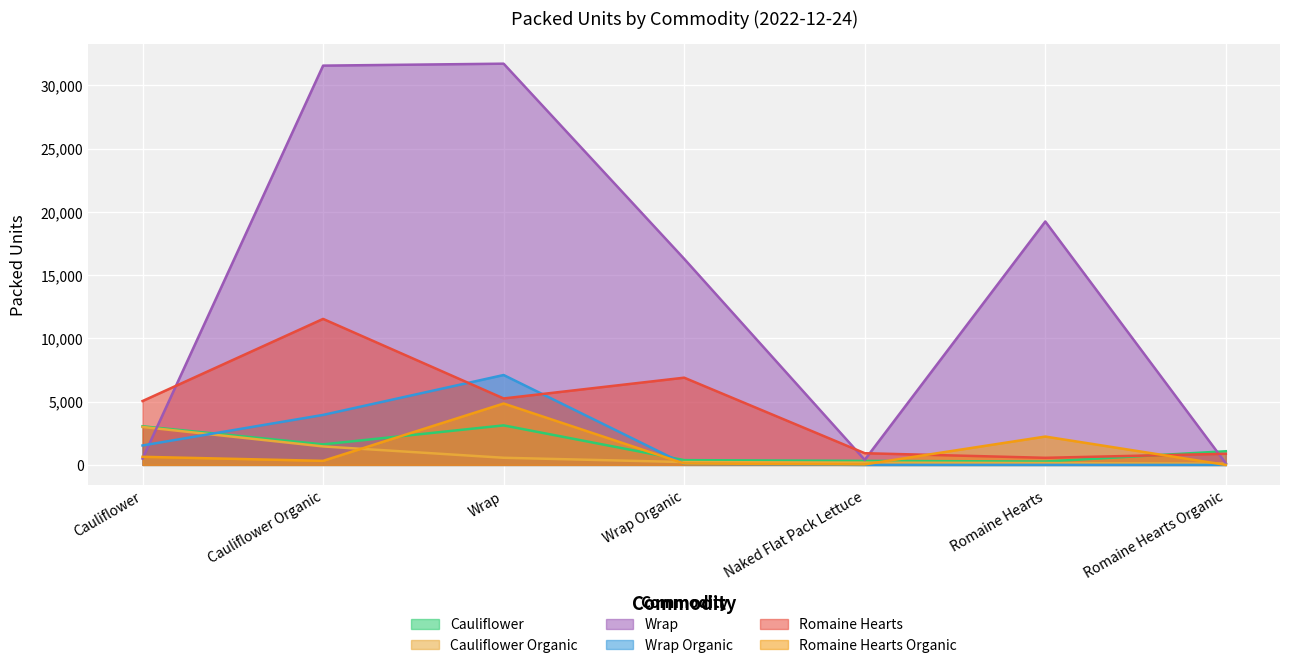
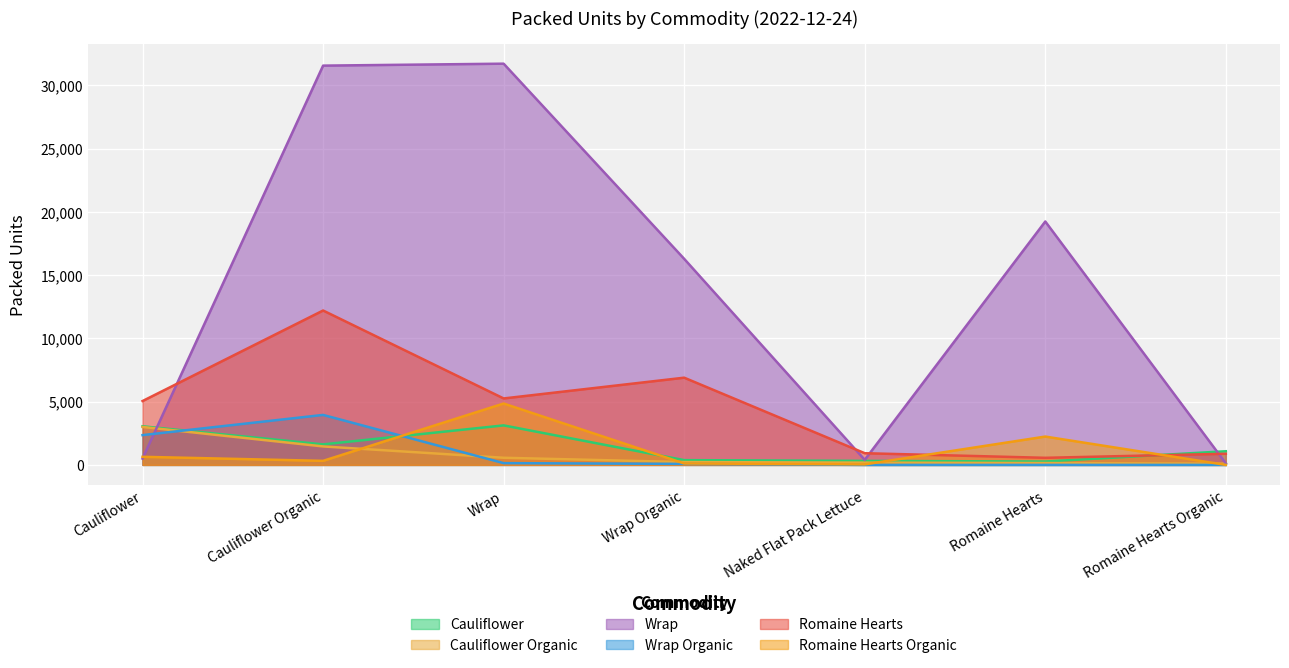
  {
    "Cauliflower": {
      "Wrap": "3,100"
    },
    "Wrap": {
      "Cauliflower Organic": "31,600",
      "Wrap": "31,700",
      "Wrap Organic": "16,300",
      "Romaine Hearts": "19,200"
    },
    "Wrap Organic": {
-     "Cauliflower": "1,500",
+     "Cauliflower": "2,400",
      "Cauliflower Organic": "4,000",
-     "Wrap": "7,100"
+     "Wrap": "100"
    },
    "Romaine Hearts": {
      "Cauliflower": "5,000",
-     "Cauliflower Organic": "11,500",
+     "Cauliflower Organic": "12,200",
      "Wrap": "5,300",
      "Wrap Organic": "6,900",
      "Naked Flat Pack Lettuce": "900",
      "Romaine Hearts": "600"
    }
  }
